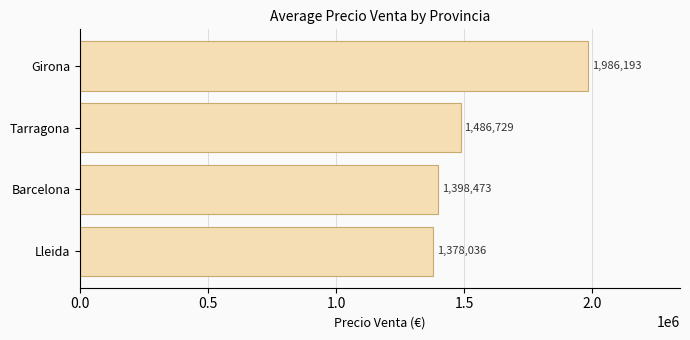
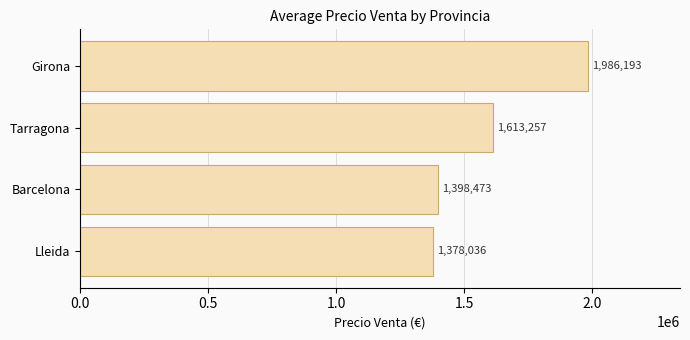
  {
    "Girona": "1,986,193",
-   "Tarragona": "1,486,729",
+   "Tarragona": "1,613,257",
    "Barcelona": "1,398,473",
    "Lleida": "1,378,036"
  }
